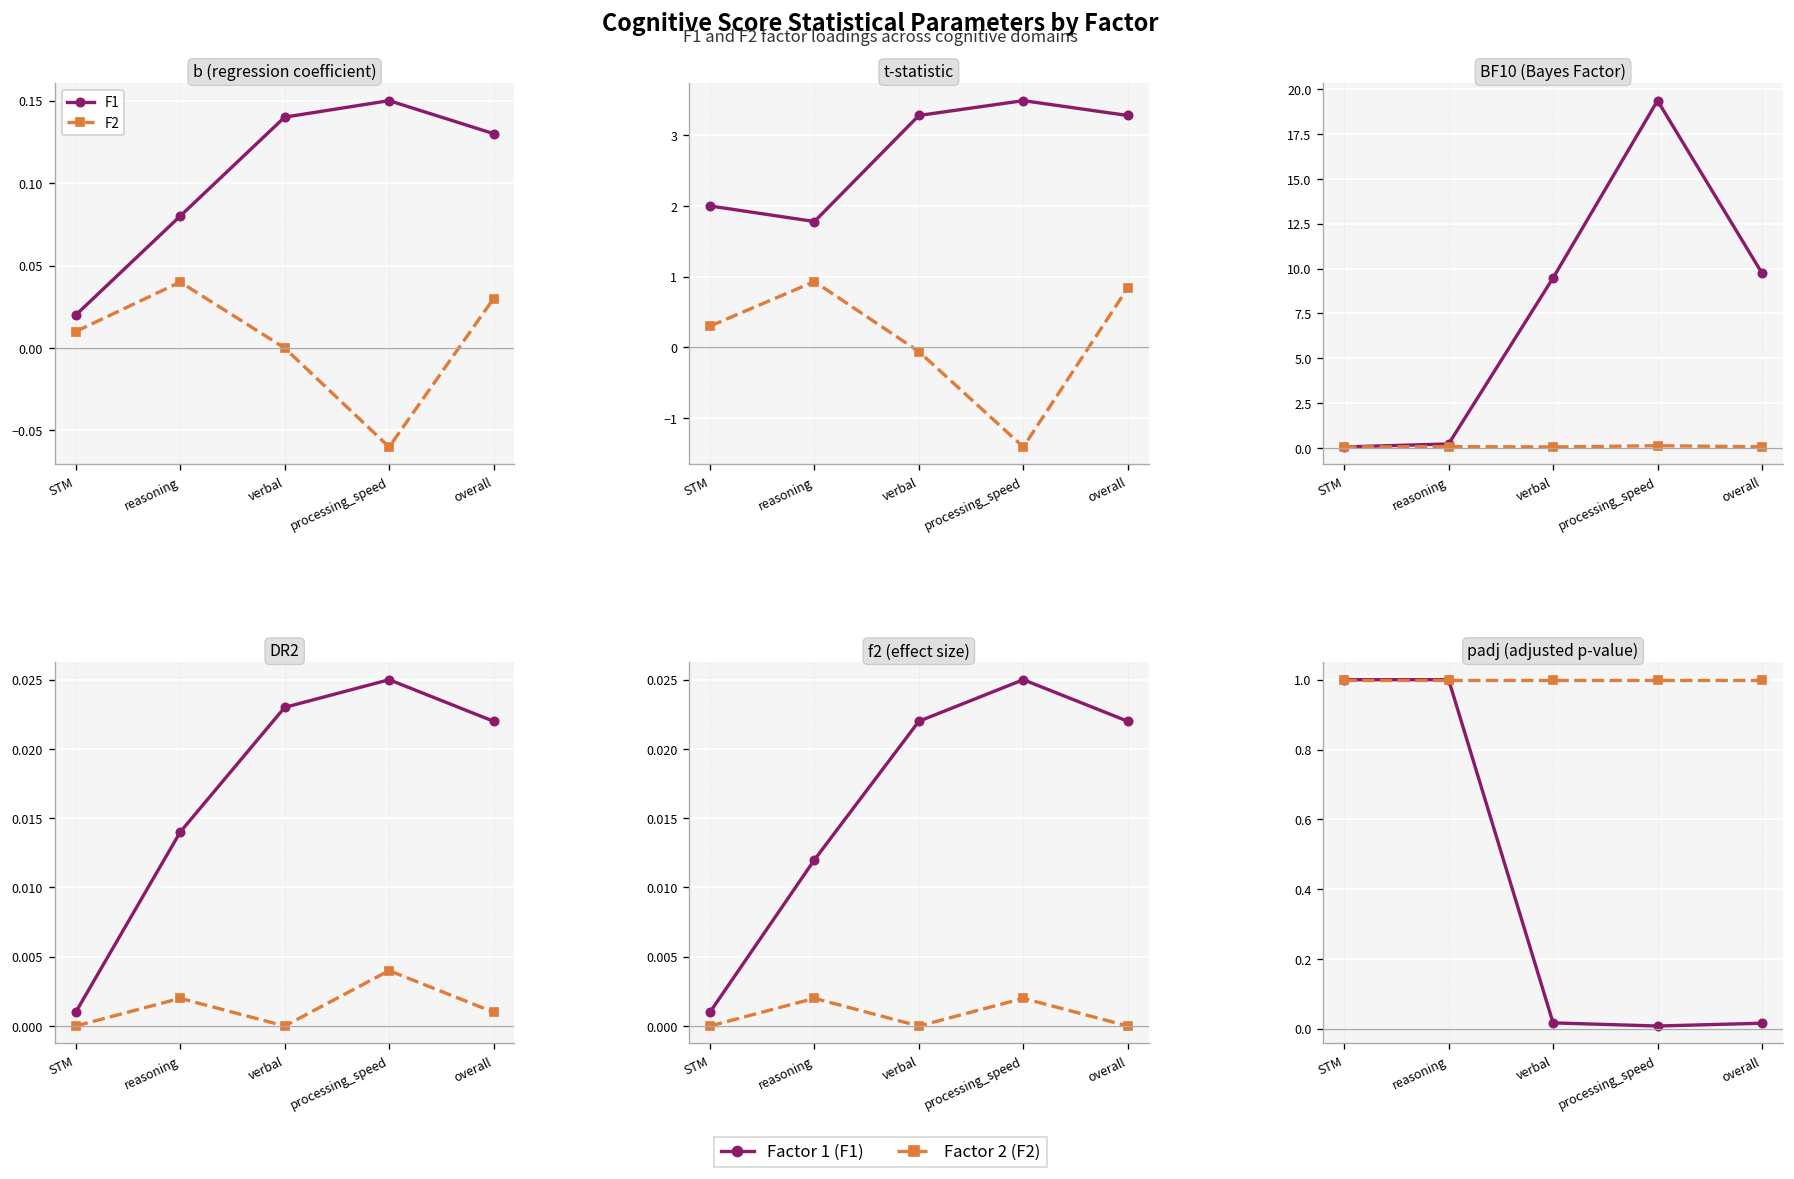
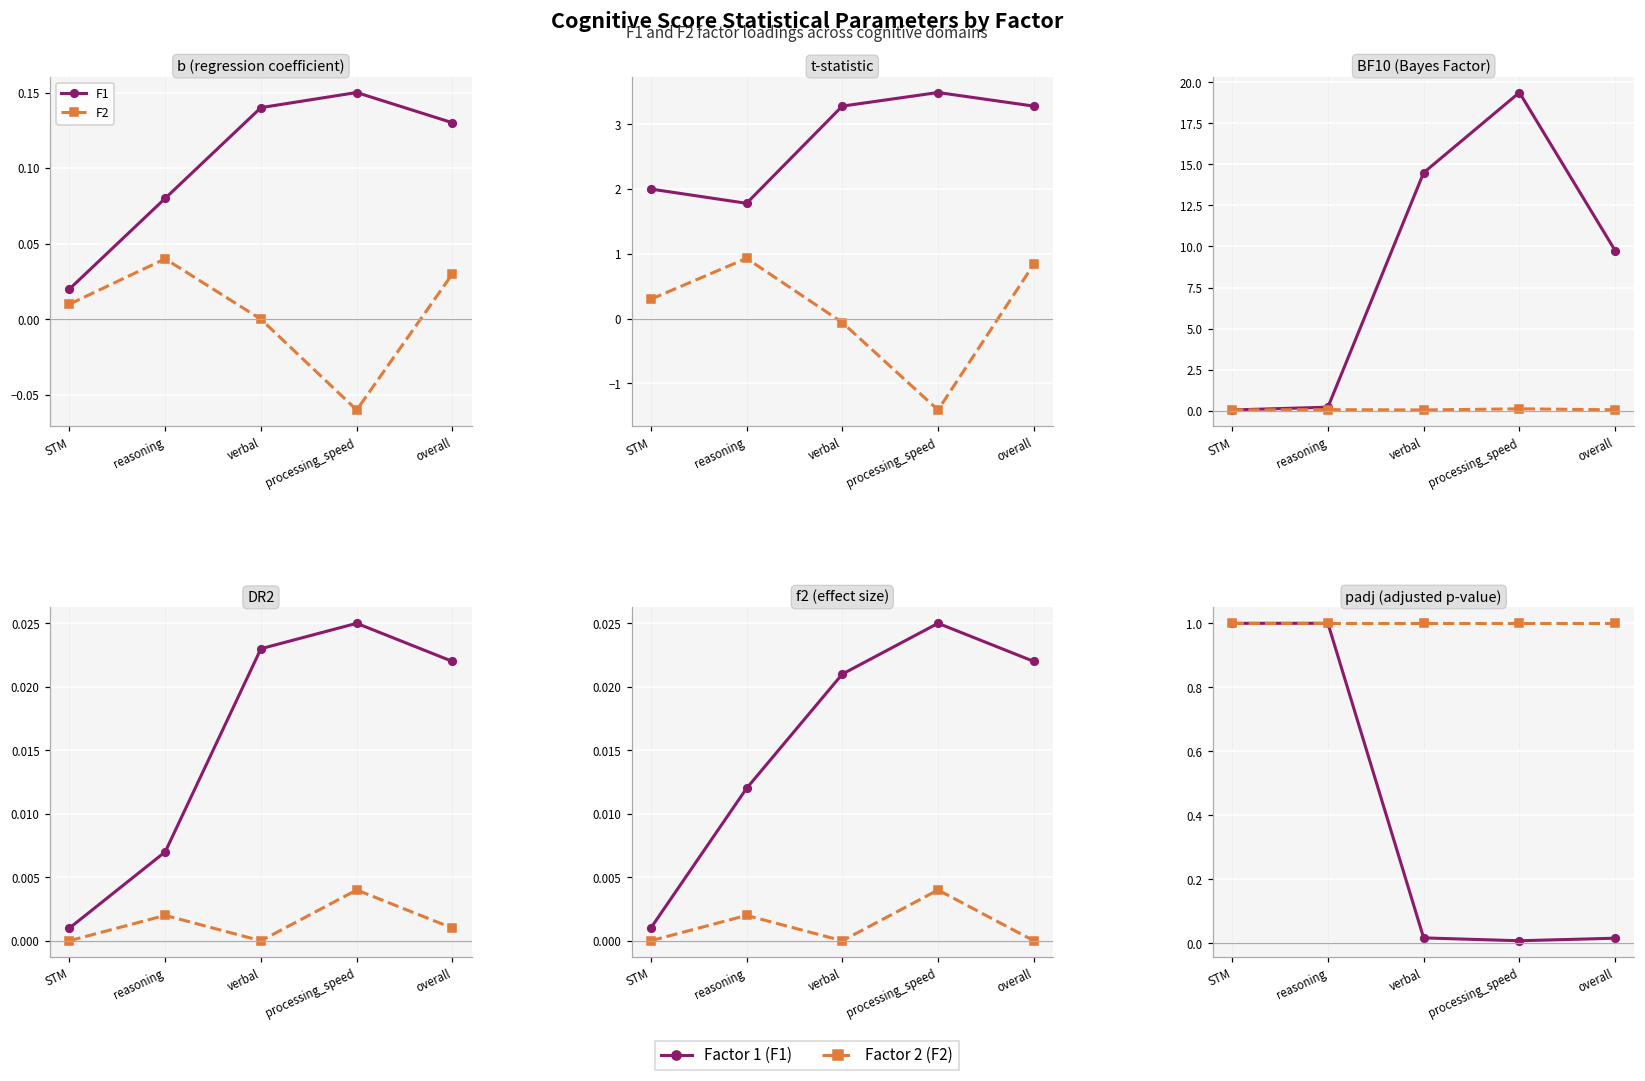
  {
    "b (regression coefficient)": {
      "F1": {
        "STM": 0.020,
        "reasoning": 0.080,
        "verbal": 0.140,
        "processing_speed": 0.150,
        "overall": 0.130
      },
      "F2": {
        "STM": 0.010,
        "reasoning": 0.040,
        "verbal": 0.000,
        "processing_speed": -0.060,
        "overall": 0.030
      }
    },
    "t-statistic": {
      "F1": {
        "STM": 2.0,
        "reasoning": 1.8,
        "verbal": 3.3,
        "processing_speed": 3.5,
        "overall": 3.3
      },
      "F2": {
        "STM": 0.3,
        "reasoning": 0.9,
        "verbal": -0.1,
        "processing_speed": -1.4,
        "overall": 0.8
      }
    },
    "BF10 (Bayes Factor)": {
      "F1": {
-       "verbal": 9.5,
+       "verbal": 14.5,
        "processing_speed": 19.4,
        "overall": 9.8
      },
      "F2": {
        "verbal": 0.1,
        "processing_speed": 0.1,
        "overall": 0.1
      }
    },
    "DR2": {
      "F1": {
        "STM": 0.001,
-       "reasoning": 0.014,
+       "reasoning": 0.007,
        "verbal": 0.023,
        "processing_speed": 0.025,
        "overall": 0.022
      },
      "F2": {
        "STM": 0.000,
        "reasoning": 0.002,
        "verbal": 0.000,
        "processing_speed": 0.004,
        "overall": 0.001
      }
    },
    "f2 (effect size)": {
      "F1": {
        "STM": 0.001,
        "reasoning": 0.012,
-       "verbal": 0.022,
+       "verbal": 0.021,
        "processing_speed": 0.025,
        "overall": 0.022
      },
      "F2": {
        "STM": 0.000,
        "reasoning": 0.002,
        "verbal": 0.000,
-       "processing_speed": 0.002,
+       "processing_speed": 0.004,
        "overall": 0.000
      }
    },
    "padj (adjusted p-value)": {
      "F1": {
        "verbal": 0.02,
        "processing_speed": 0.01,
        "overall": 0.02
      },
      "F2": {
        "verbal": 1.00,
        "processing_speed": 1.00,
        "overall": 1.00
      }
    }
  }
